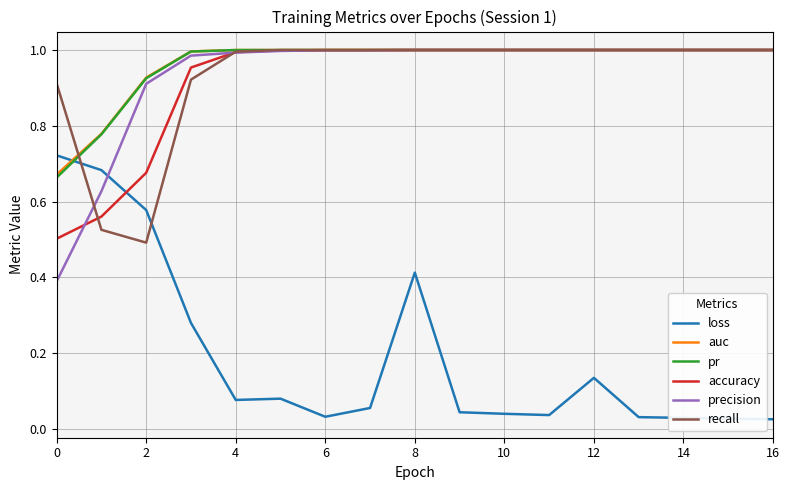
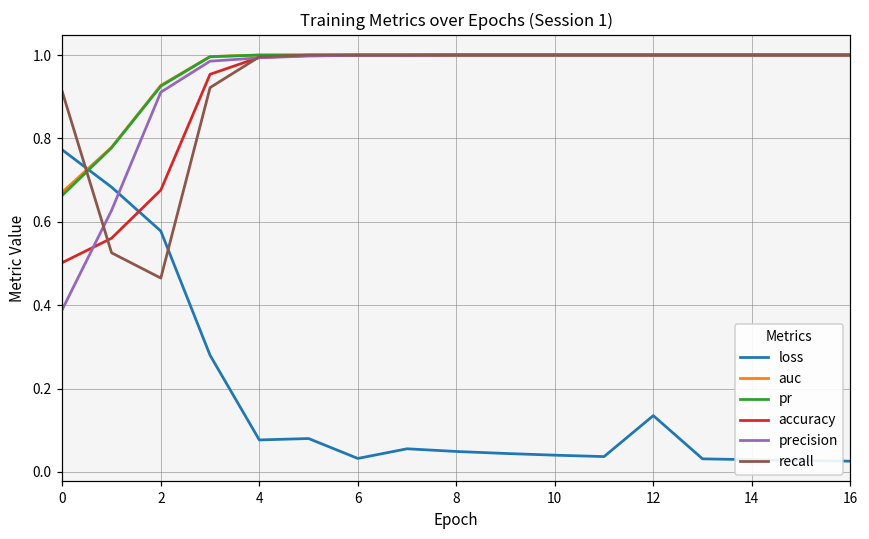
  {
    "loss": {
-     "0": 0.72,
+     "0": 0.77,
      "2": 0.58,
      "4": 0.08,
      "6": 0.03,
-     "8": 0.41,
+     "8": 0.05,
      "10": 0.04,
      "12": 0.14,
      "16": 0.03
    },
    "auc": {
      "0": 0.67
    },
    "pr": {
      "0": 0.66
    },
    "accuracy": {
      "0": 0.50,
      "2": 0.68
    },
    "precision": {
      "0": 0.39,
      "2": 0.91
    },
    "recall": {
      "0": 0.91,
-     "2": 0.49
+     "2": 0.47
    }
  }
